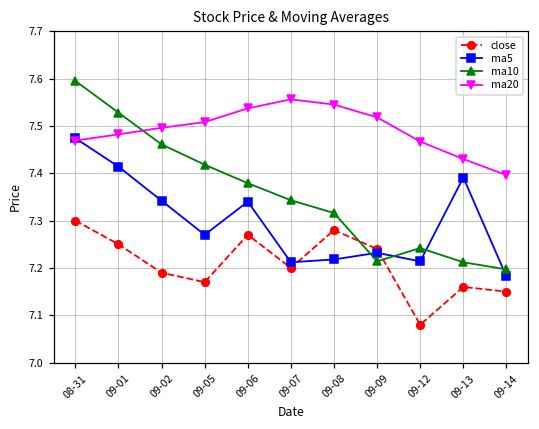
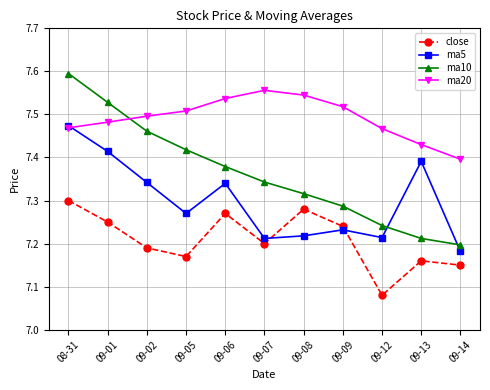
  {
    "close": {
      "08-31": 7.30,
      "09-01": 7.25,
      "09-02": 7.19,
      "09-05": 7.17,
      "09-06": 7.27,
      "09-07": 7.20,
      "09-08": 7.28,
      "09-09": 7.24,
      "09-12": 7.08,
      "09-13": 7.16,
      "09-14": 7.15
    },
    "ma5": {
      "09-01": 7.41,
      "09-02": 7.34,
      "09-05": 7.27,
      "09-06": 7.34,
      "09-07": 7.21,
      "09-08": 7.22,
      "09-09": 7.23,
      "09-12": 7.21,
      "09-13": 7.39,
      "09-14": 7.18
    },
    "ma10": {
      "08-31": 7.60,
      "09-01": 7.53,
      "09-02": 7.46,
      "09-05": 7.42,
      "09-06": 7.38,
      "09-07": 7.34,
      "09-08": 7.32,
-     "09-09": 7.21,
+     "09-09": 7.29,
      "09-12": 7.24,
      "09-13": 7.21,
      "09-14": 7.20
    },
    "ma20": {
      "09-01": 7.48,
      "09-02": 7.50,
      "09-05": 7.51,
      "09-06": 7.54,
      "09-07": 7.56,
      "09-08": 7.55,
      "09-09": 7.52,
      "09-12": 7.47,
      "09-13": 7.43,
      "09-14": 7.40
    }
  }
